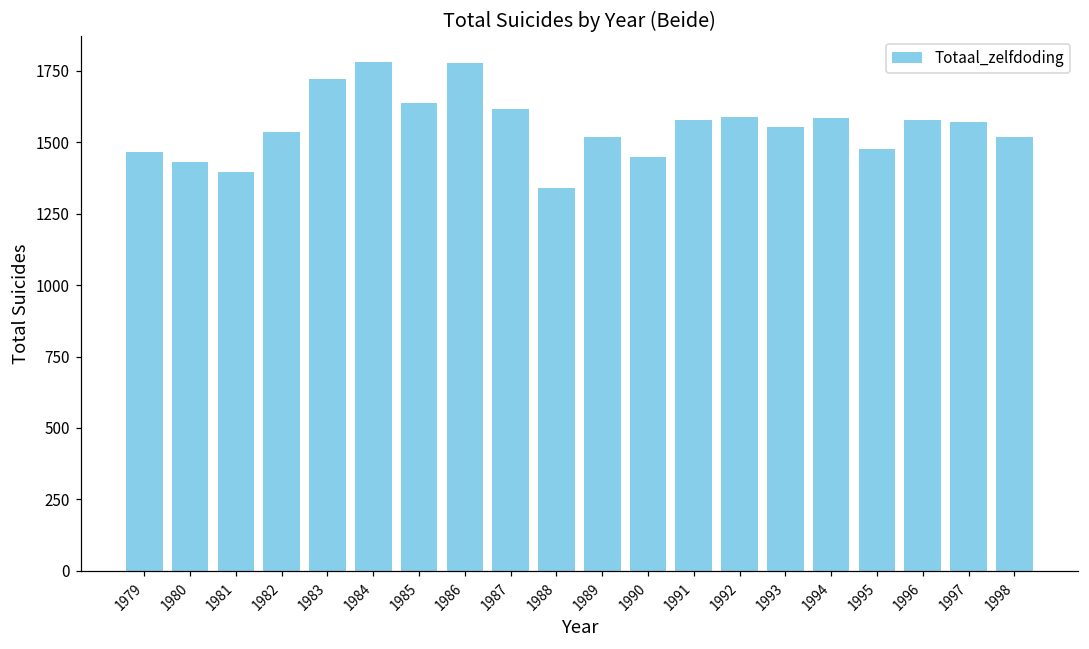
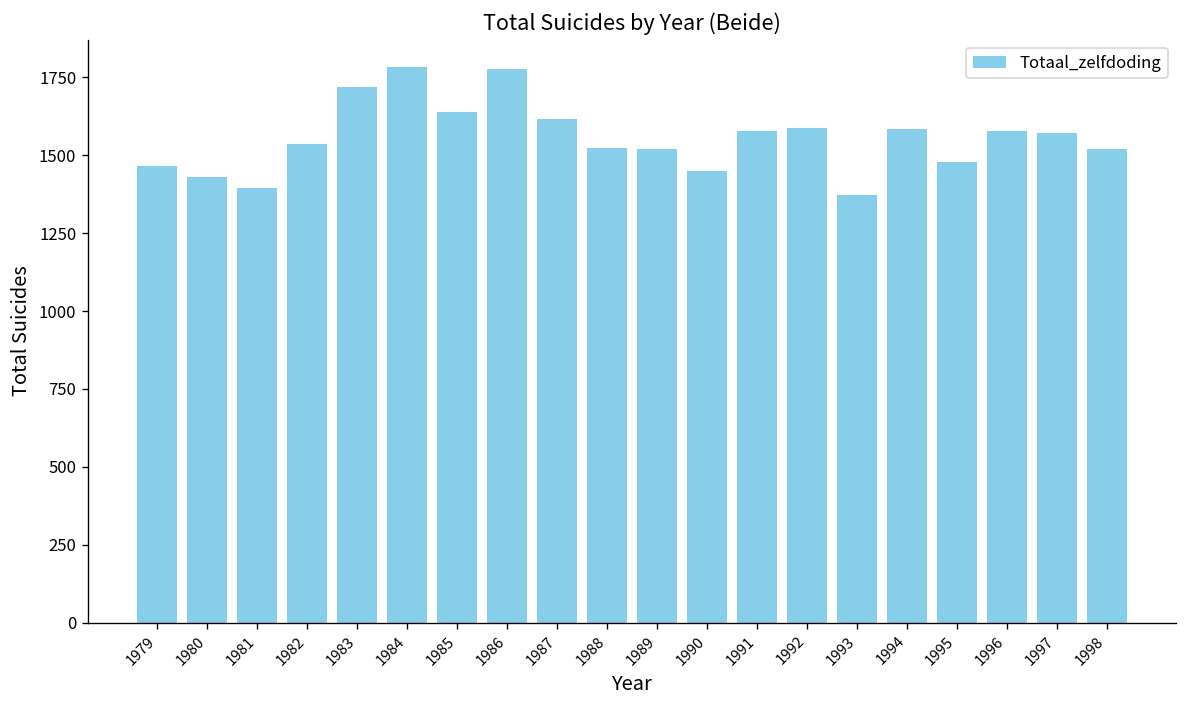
  {
    "1979": 1470,
    "1980": 1430,
    "1981": 1400,
    "1982": 1540,
    "1983": 1720,
    "1984": 1780,
    "1985": 1640,
    "1986": 1780,
    "1987": 1620,
-   "1988": 1340,
+   "1988": 1520,
    "1989": 1520,
    "1990": 1450,
    "1991": 1580,
    "1992": 1590,
-   "1993": 1560,
+   "1993": 1370,
    "1994": 1580,
    "1995": 1480,
    "1996": 1580,
    "1997": 1570,
    "1998": 1520
  }
